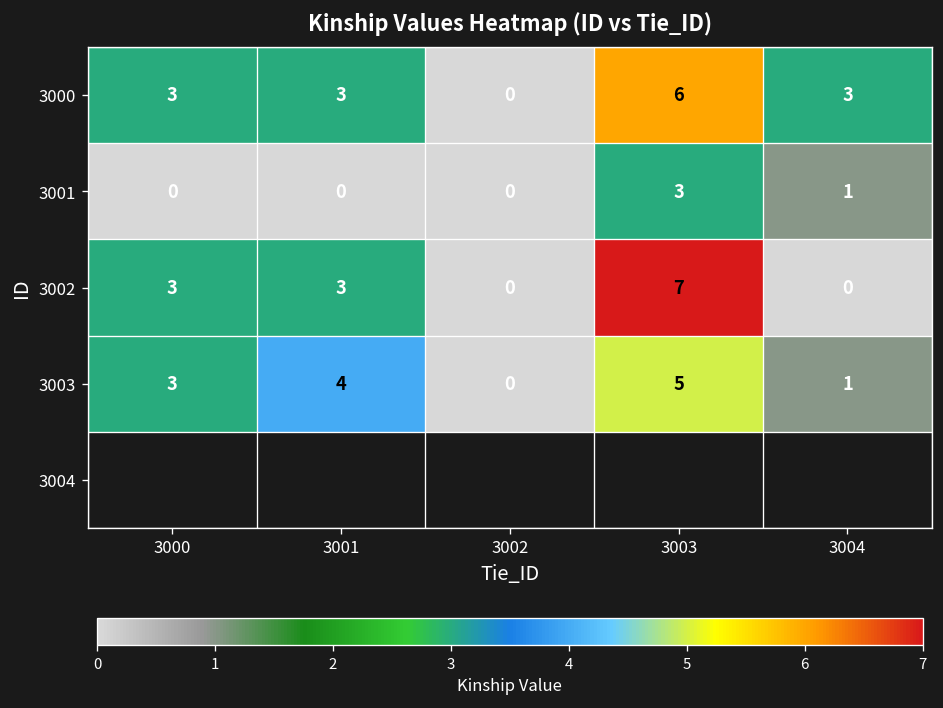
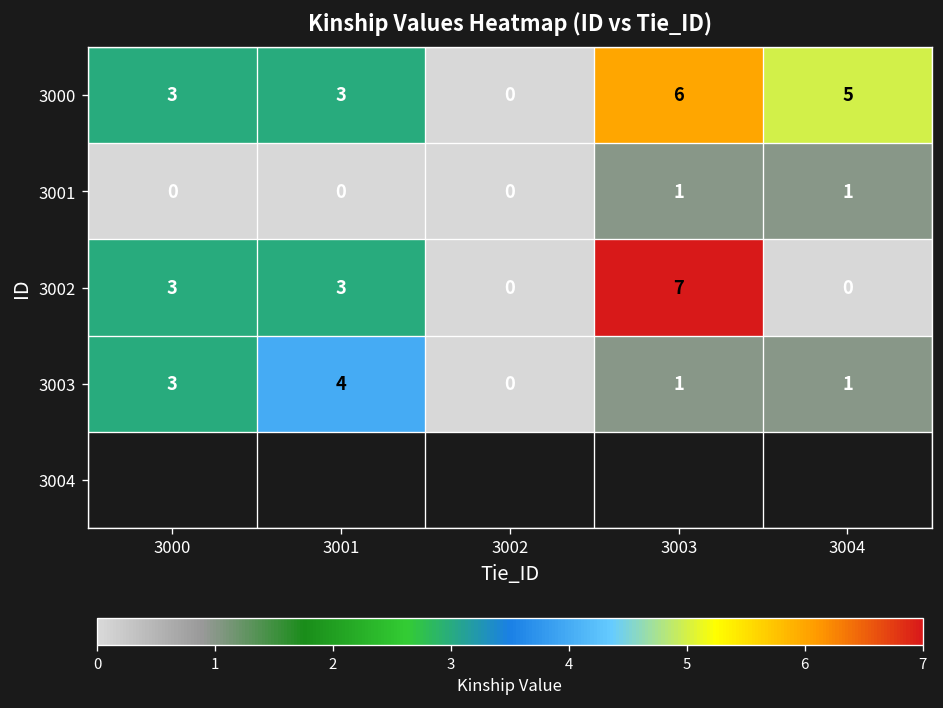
  {
    "3000": {
      "3000": 3,
      "3001": 3,
      "3003": 6,
-     "3004": 3
+     "3004": 5
    },
    "3001": {
-     "3003": 3,
+     "3003": 1,
      "3004": 1
    },
    "3002": {
      "3000": 3,
      "3001": 3,
      "3003": 7
    },
    "3003": {
      "3000": 3,
      "3001": 4,
-     "3003": 5,
+     "3003": 1,
      "3004": 1
    }
  }
